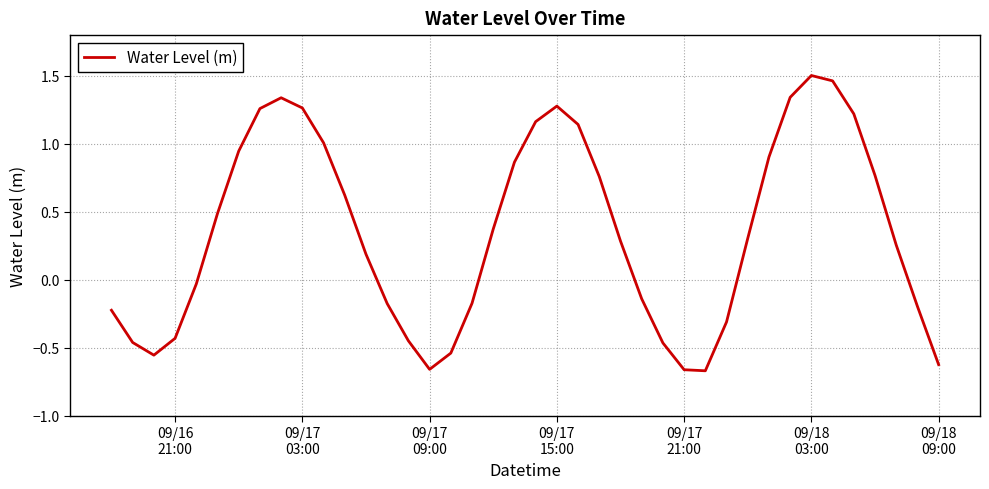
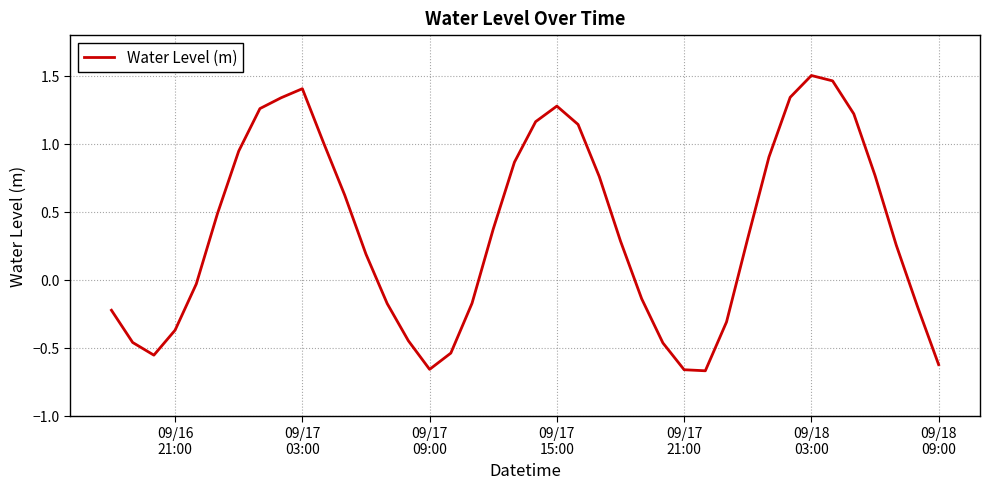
  {
-   "09/16 21:00": -0.43,
-   "09/17 03:00": 1.26,
+   "09/16 21:00": -0.37,
+   "09/17 03:00": 1.41,
    "09/17 09:00": -0.66,
    "09/17 15:00": 1.28,
    "09/17 21:00": -0.66,
    "09/18 03:00": 1.50,
    "09/18 09:00": -0.62
  }
